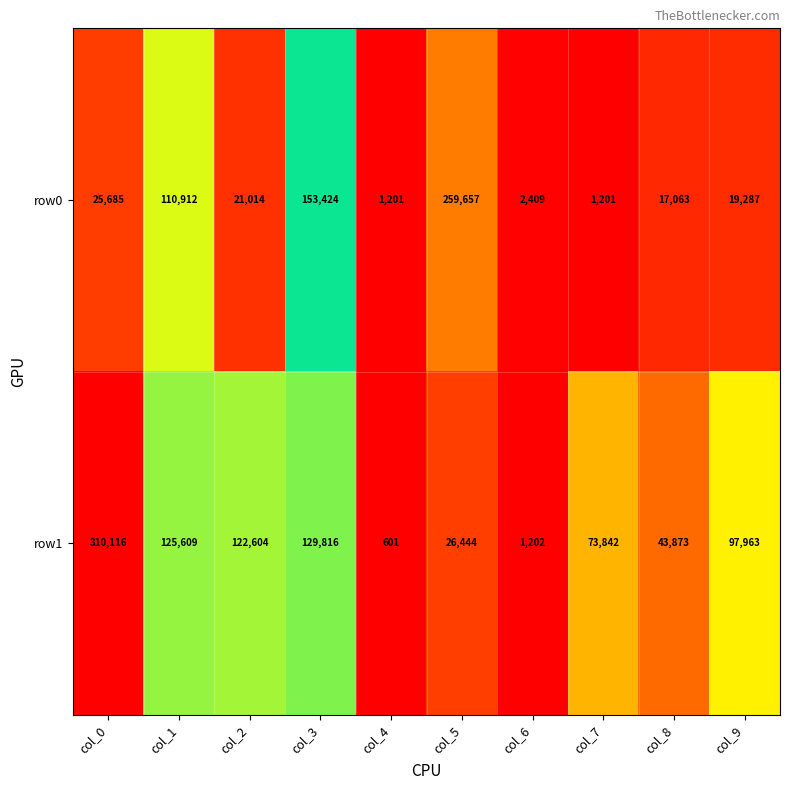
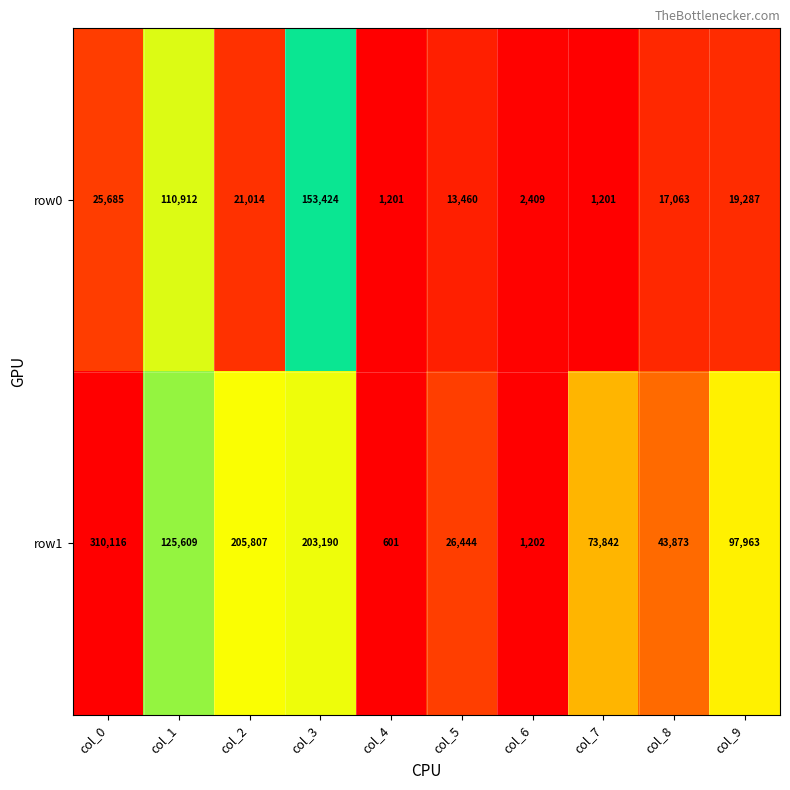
  {
    "row0": {
      "col_0": "25,685",
      "col_1": "110,912",
      "col_2": "21,014",
      "col_3": "153,424",
      "col_4": "1,201",
-     "col_5": "259,657",
+     "col_5": "13,460",
      "col_6": "2,409",
      "col_7": "1,201",
      "col_8": "17,063",
      "col_9": "19,287"
    },
    "row1": {
      "col_0": "310,116",
      "col_1": "125,609",
-     "col_2": "122,604",
-     "col_3": "129,816",
+     "col_2": "205,807",
+     "col_3": "203,190",
      "col_4": "601",
      "col_5": "26,444",
      "col_6": "1,202",
      "col_7": "73,842",
      "col_8": "43,873",
      "col_9": "97,963"
    }
  }
